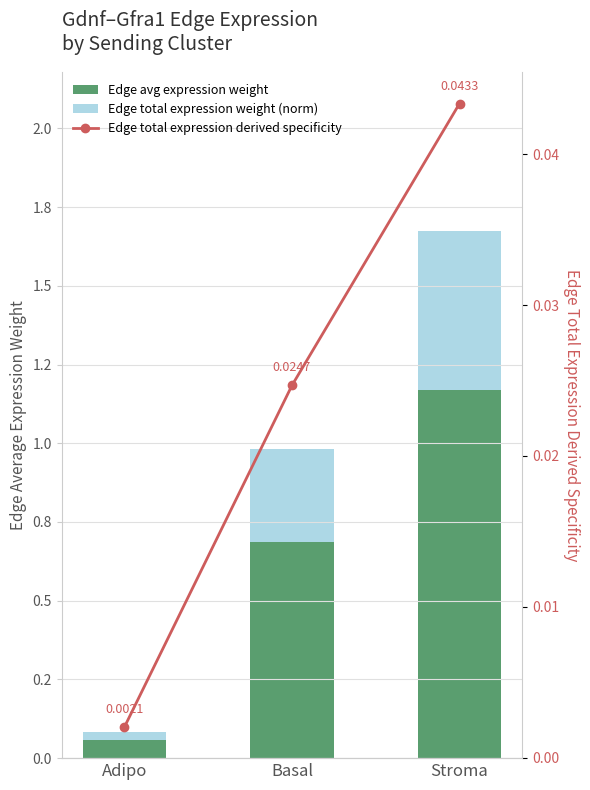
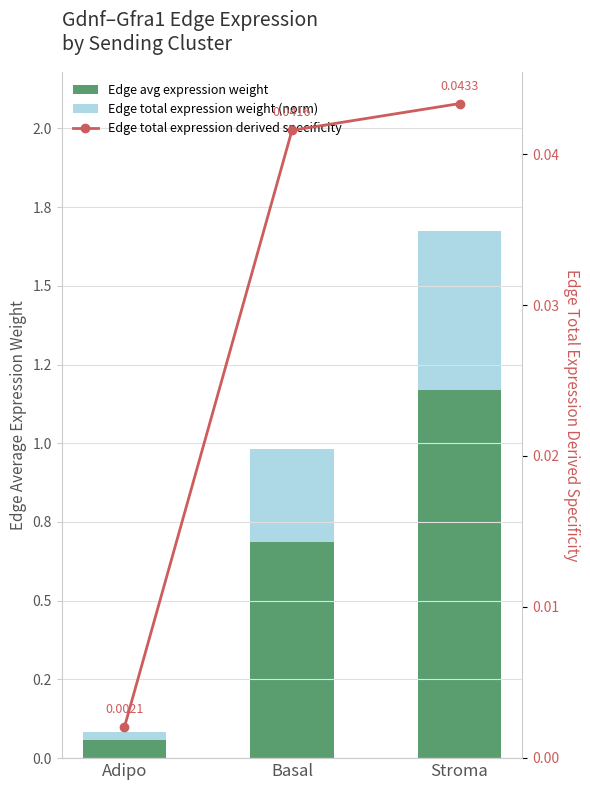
  {
    "Edge total expression derived specificity": {
      "Adipo": 0.0021,
-     "Basal": 0.0247,
+     "Basal": 0.0416,
      "Stroma": 0.0433
    }
  }
